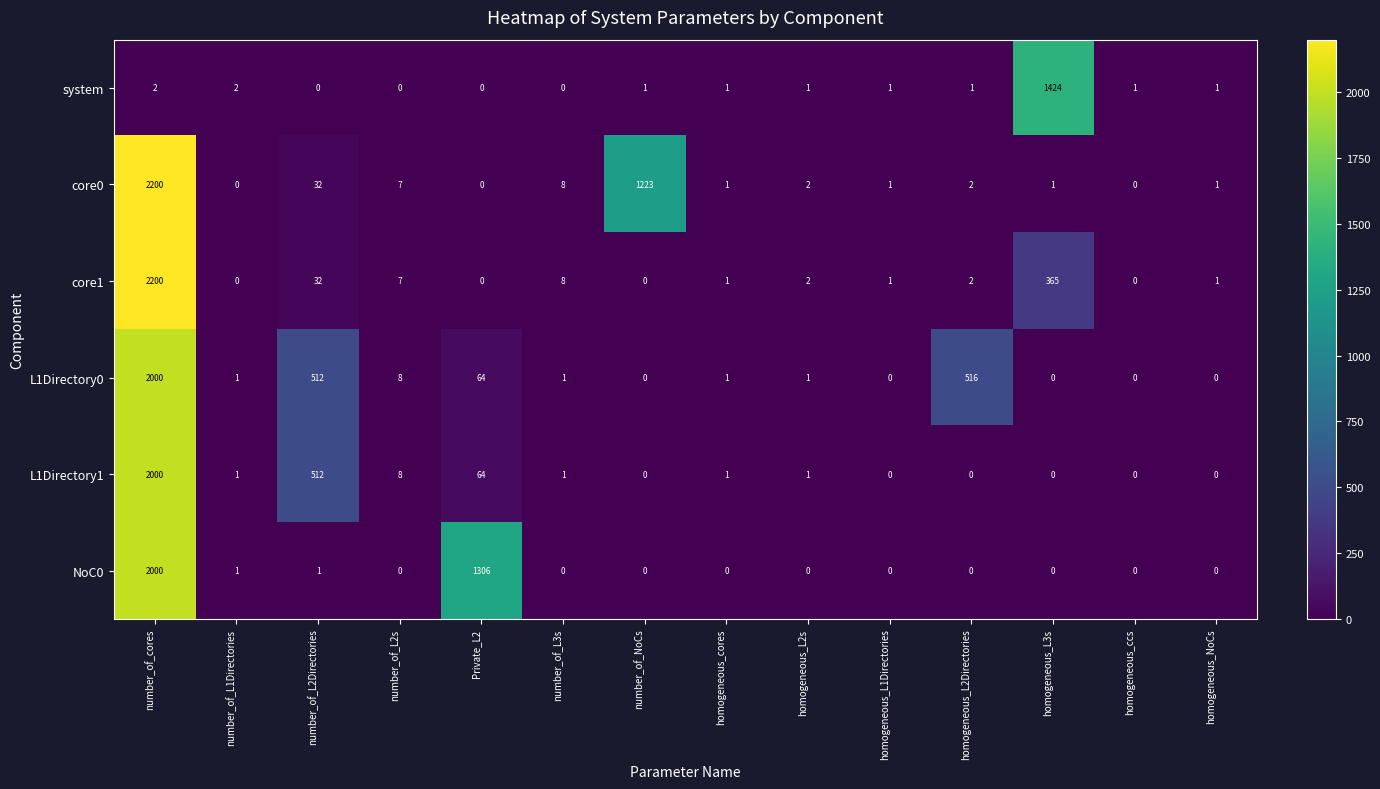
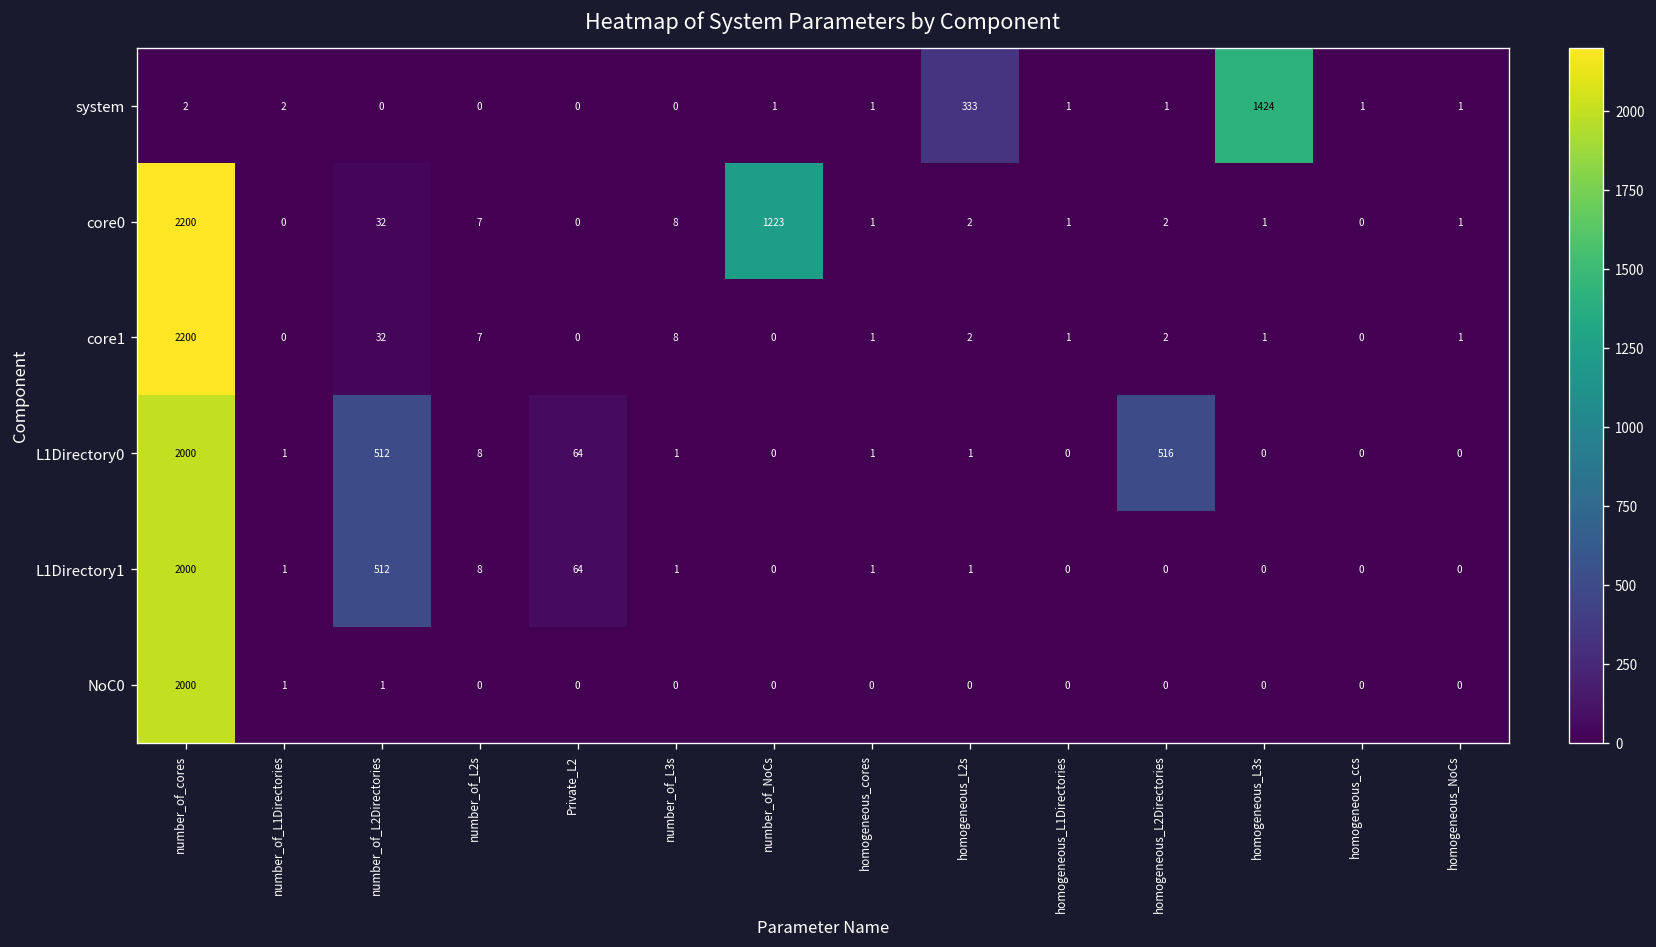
  {
    "system": {
      "number_of_cores": 2,
      "number_of_L1Directories": 2,
      "number_of_L2Directories": 0,
      "number_of_L2s": 0,
      "Private_L2": 0,
      "number_of_L3s": 0,
      "number_of_NoCs": 1,
      "homogeneous_cores": 1,
-     "homogeneous_L2s": 1,
+     "homogeneous_L2s": 333,
      "homogeneous_L1Directories": 1,
      "homogeneous_L2Directories": 1,
      "homogeneous_L3s": 1424,
      "homogeneous_ccs": 1,
      "homogeneous_NoCs": 1
    },
    "core0": {
      "number_of_cores": 2200,
      "number_of_L1Directories": 0,
      "number_of_L2Directories": 32,
      "number_of_L2s": 7,
      "Private_L2": 0,
      "number_of_L3s": 8,
      "number_of_NoCs": 1223,
      "homogeneous_cores": 1,
      "homogeneous_L2s": 2,
      "homogeneous_L1Directories": 1,
      "homogeneous_L2Directories": 2,
      "homogeneous_L3s": 1,
      "homogeneous_ccs": 0,
      "homogeneous_NoCs": 1
    },
    "core1": {
      "number_of_cores": 2200,
      "number_of_L1Directories": 0,
      "number_of_L2Directories": 32,
      "number_of_L2s": 7,
      "Private_L2": 0,
      "number_of_L3s": 8,
      "number_of_NoCs": 0,
      "homogeneous_cores": 1,
      "homogeneous_L2s": 2,
      "homogeneous_L1Directories": 1,
      "homogeneous_L2Directories": 2,
-     "homogeneous_L3s": 365,
+     "homogeneous_L3s": 1,
      "homogeneous_ccs": 0,
      "homogeneous_NoCs": 1
    },
    "L1Directory0": {
      "number_of_cores": 2000,
      "number_of_L1Directories": 1,
      "number_of_L2Directories": 512,
      "number_of_L2s": 8,
      "Private_L2": 64,
      "number_of_L3s": 1,
      "number_of_NoCs": 0,
      "homogeneous_cores": 1,
      "homogeneous_L2s": 1,
      "homogeneous_L1Directories": 0,
      "homogeneous_L2Directories": 516,
      "homogeneous_L3s": 0,
      "homogeneous_ccs": 0,
      "homogeneous_NoCs": 0
    },
    "L1Directory1": {
      "number_of_cores": 2000,
      "number_of_L1Directories": 1,
      "number_of_L2Directories": 512,
      "number_of_L2s": 8,
      "Private_L2": 64,
      "number_of_L3s": 1,
      "number_of_NoCs": 0,
      "homogeneous_cores": 1,
      "homogeneous_L2s": 1,
      "homogeneous_L1Directories": 0,
      "homogeneous_L2Directories": 0,
      "homogeneous_L3s": 0,
      "homogeneous_ccs": 0,
      "homogeneous_NoCs": 0
    },
    "NoC0": {
      "number_of_cores": 2000,
      "number_of_L1Directories": 1,
      "number_of_L2Directories": 1,
      "number_of_L2s": 0,
-     "Private_L2": 1306,
+     "Private_L2": 0,
      "number_of_L3s": 0,
      "number_of_NoCs": 0,
      "homogeneous_cores": 0,
      "homogeneous_L2s": 0,
      "homogeneous_L1Directories": 0,
      "homogeneous_L2Directories": 0,
      "homogeneous_L3s": 0,
      "homogeneous_ccs": 0,
      "homogeneous_NoCs": 0
    }
  }
